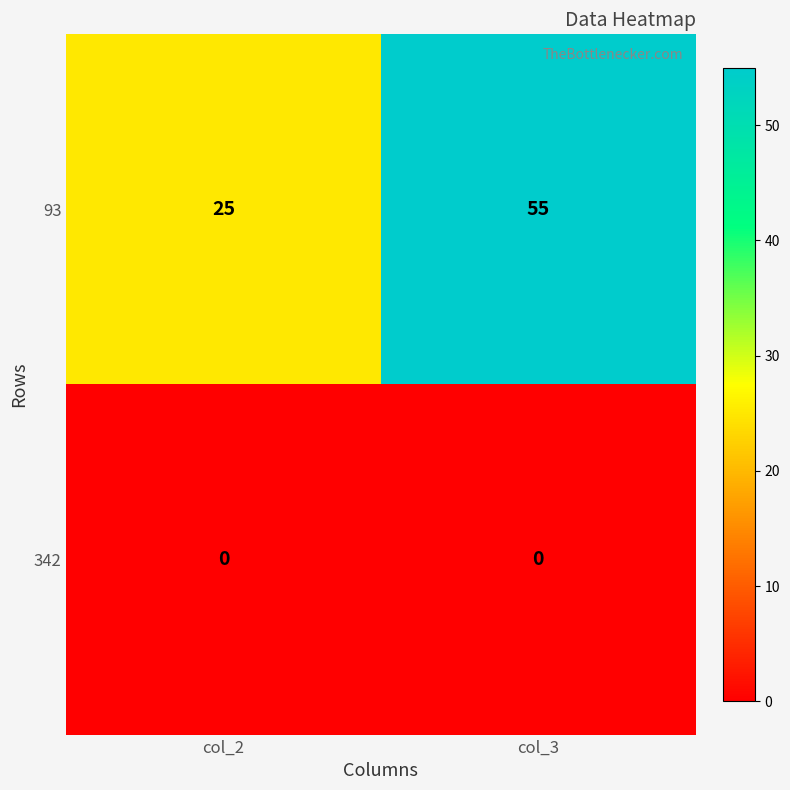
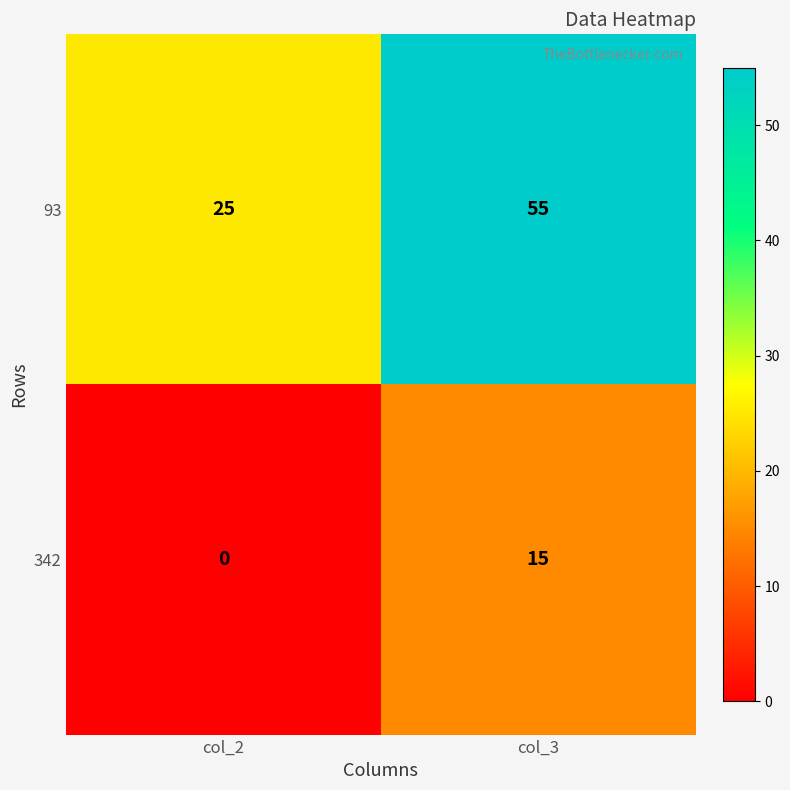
  {
    "93": {
      "col_2": 25
    },
    "342": {
      "col_2": 0,
-     "col_3": 0
+     "col_3": 15
    }
  }
